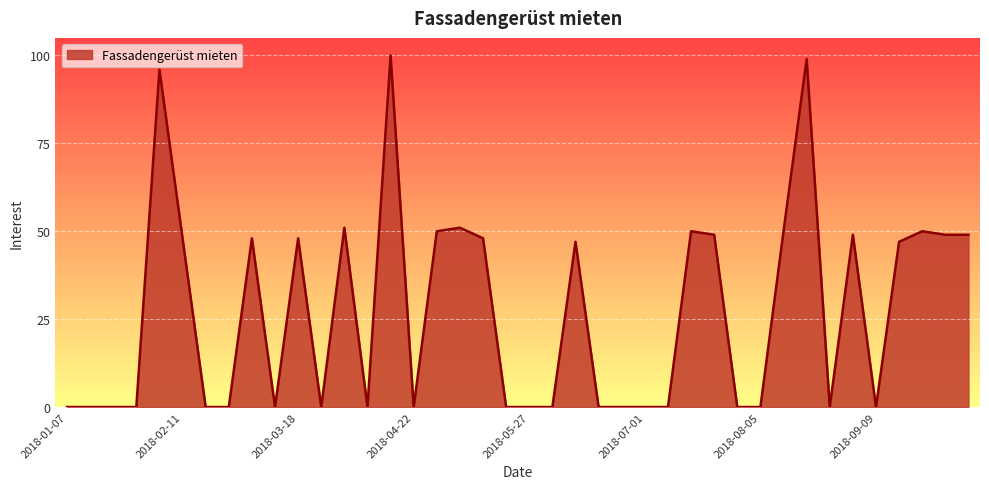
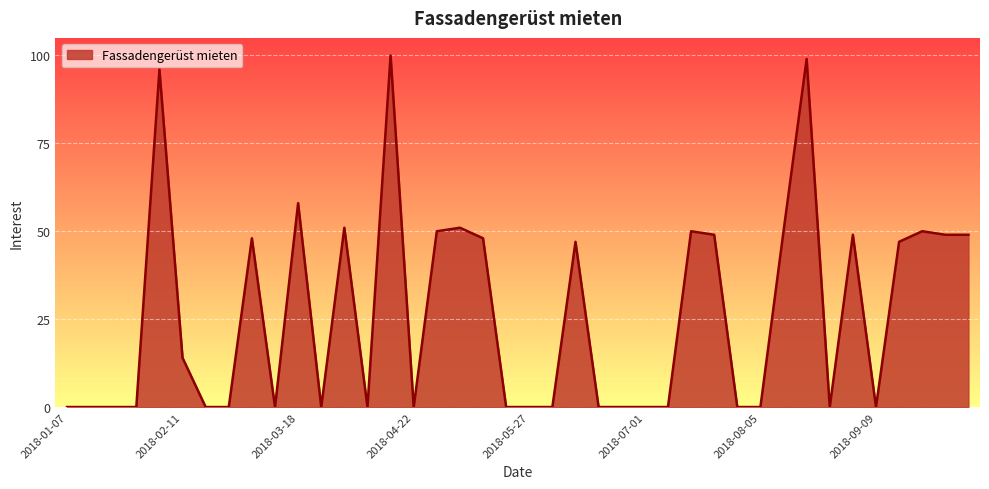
  {
    "2018-01-07": 0,
-   "2018-02-11": 48,
-   "2018-03-18": 48,
+   "2018-02-11": 14,
+   "2018-03-18": 58,
    "2018-04-22": 0,
    "2018-05-27": 0,
    "2018-07-01": 0,
    "2018-08-05": 0,
    "2018-09-09": 0
  }
